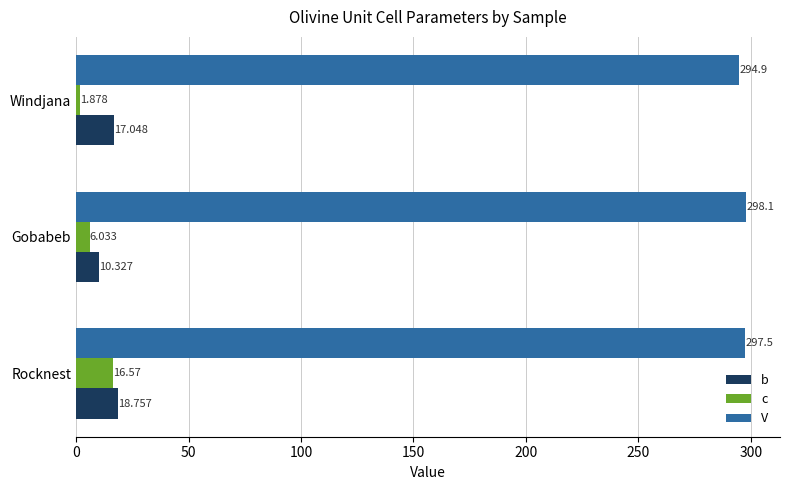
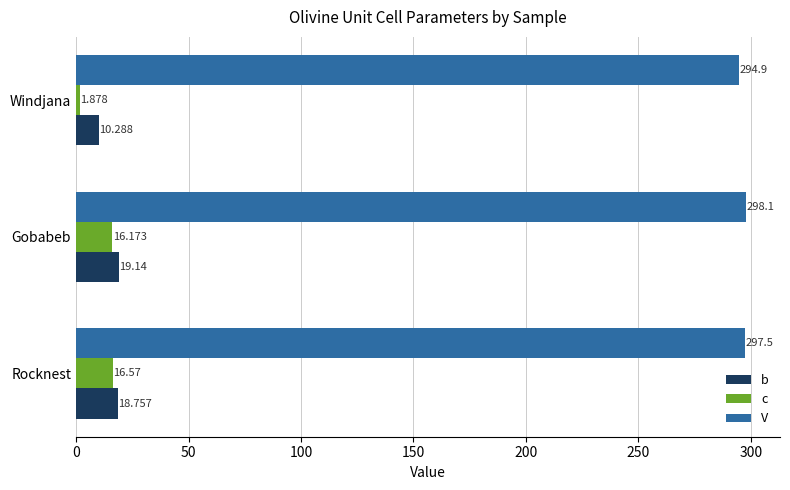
  {
    "b": {
-     "Windjana": 17.048,
-     "Gobabeb": 10.327,
+     "Windjana": 10.288,
+     "Gobabeb": 19.14,
      "Rocknest": 18.757
    },
    "c": {
      "Windjana": 1.878,
-     "Gobabeb": 6.033,
+     "Gobabeb": 16.173,
      "Rocknest": 16.57
    },
    "V": {
      "Windjana": 294.9,
      "Gobabeb": 298.1,
      "Rocknest": 297.5
    }
  }
